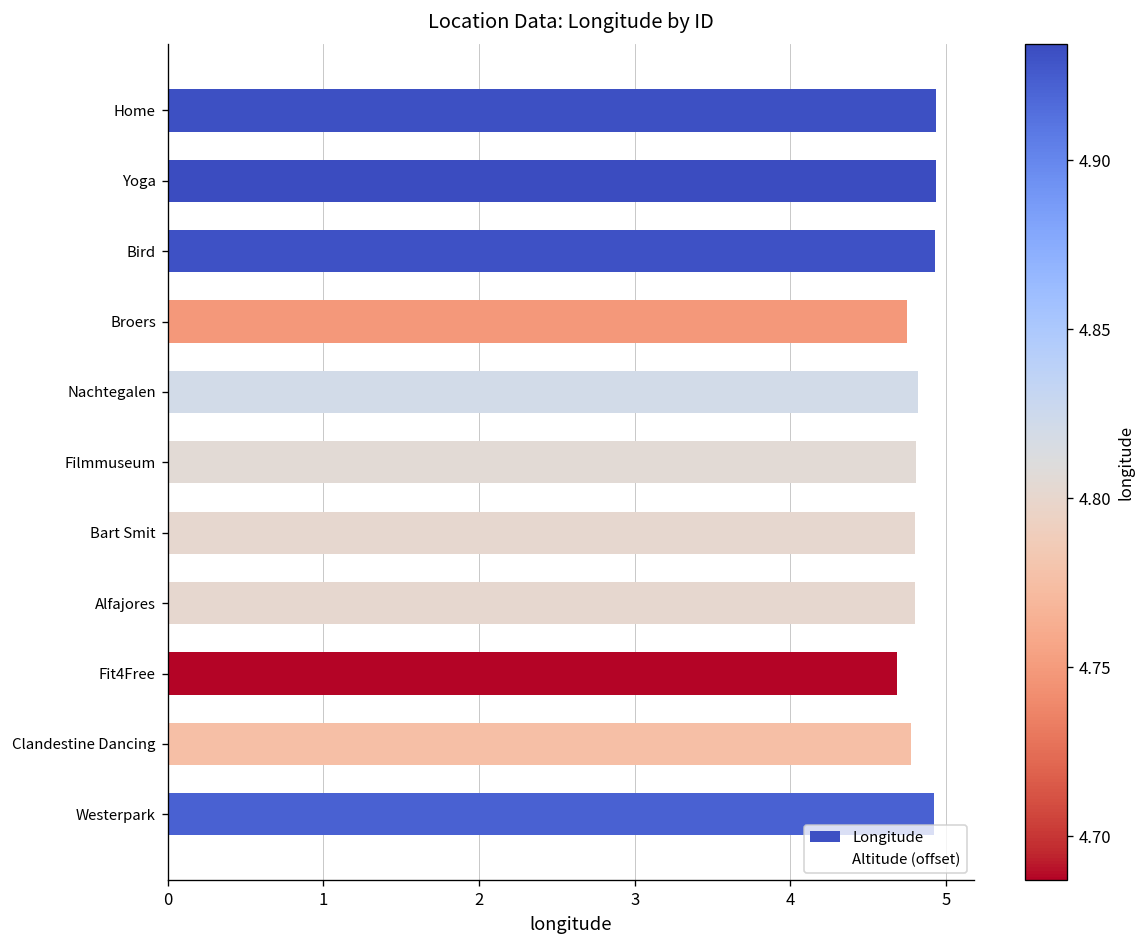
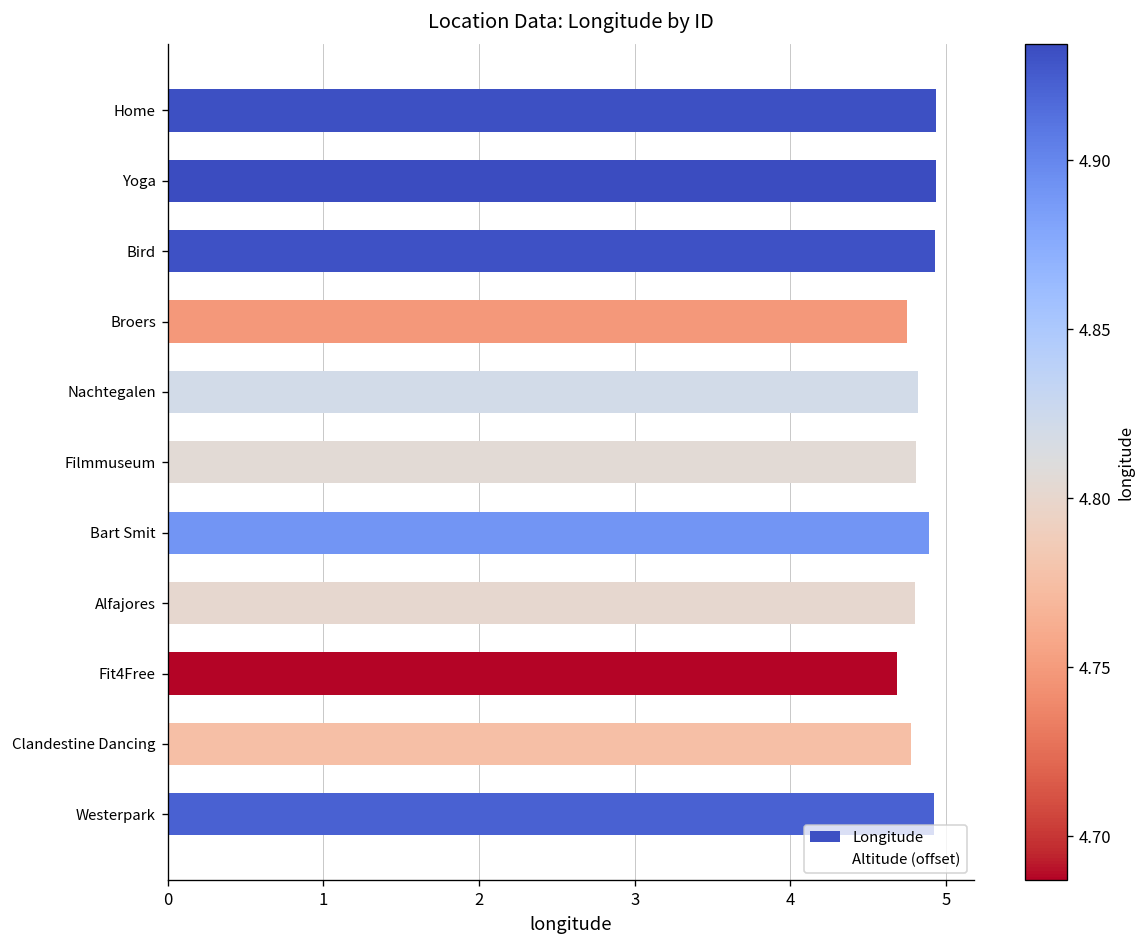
  {
    "Longitude": {
      "Home": 4.93,
      "Yoga": 4.93,
      "Bird": 4.93,
      "Broers": 4.75,
      "Nachtegalen": 4.82,
      "Filmmuseum": 4.80,
-     "Bart Smit": 4.80,
+     "Bart Smit": 4.89,
      "Alfajores": 4.80,
      "Fit4Free": 4.69,
      "Clandestine Dancing": 4.77,
      "Westerpark": 4.92
    }
  }
